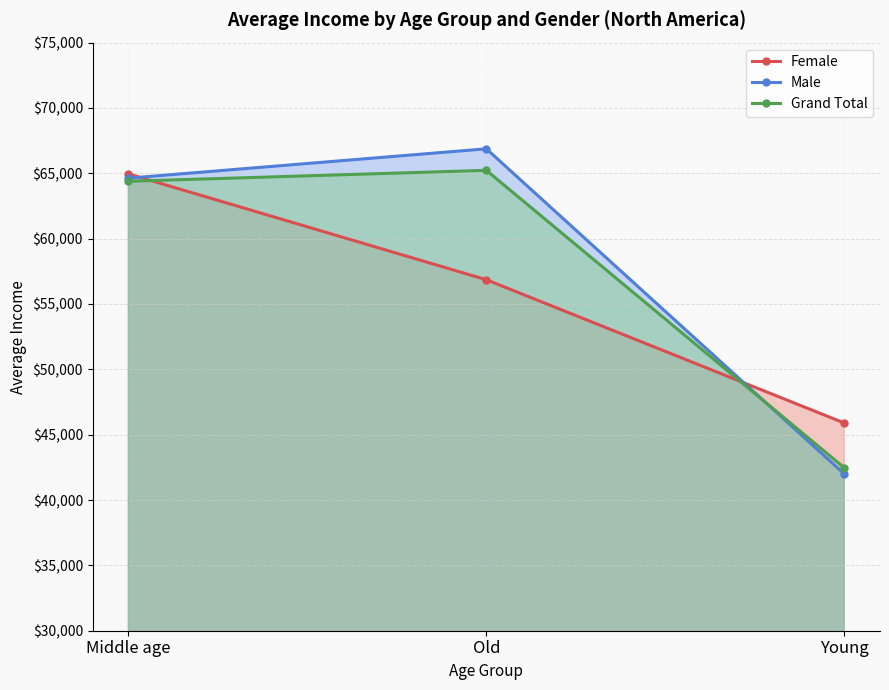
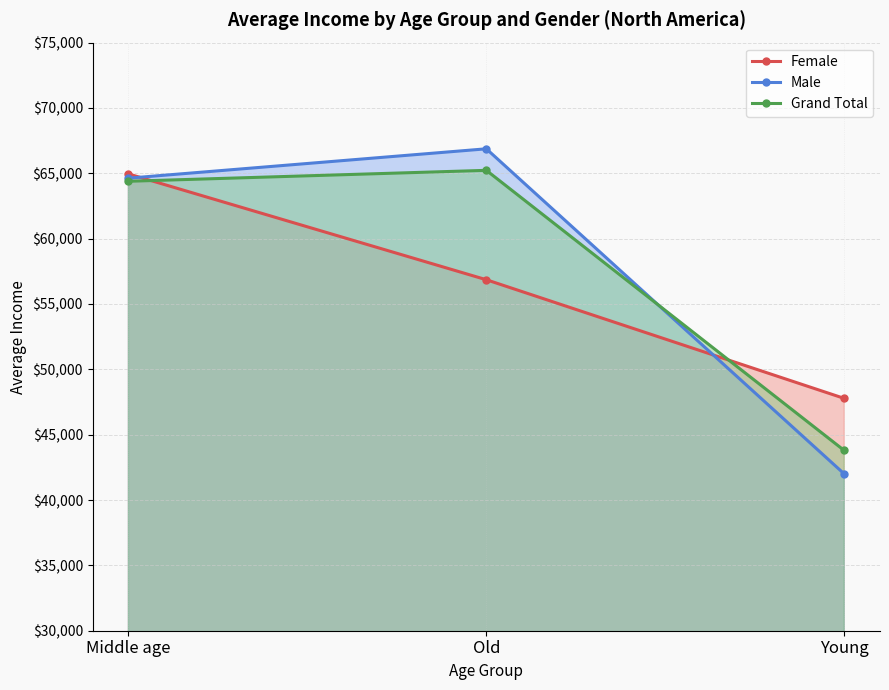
  {
    "Female": {
      "Middle age": "$65,000",
      "Old": "$56,900",
-     "Young": "$45,900"
+     "Young": "$47,800"
    },
    "Male": {
      "Middle age": "$64,600",
      "Old": "$66,900",
      "Young": "$42,000"
    },
    "Grand Total": {
      "Middle age": "$64,400",
      "Old": "$65,200",
-     "Young": "$42,500"
+     "Young": "$43,800"
    }
  }
